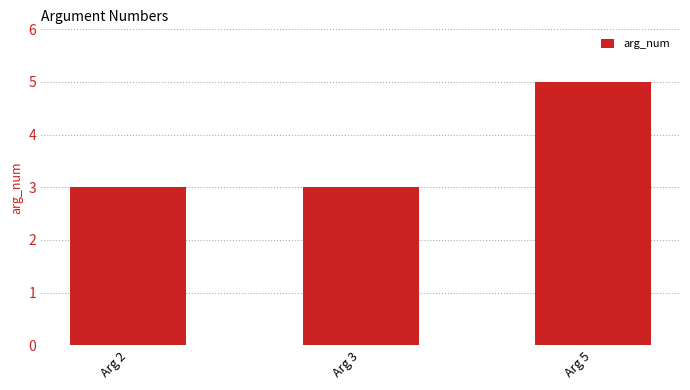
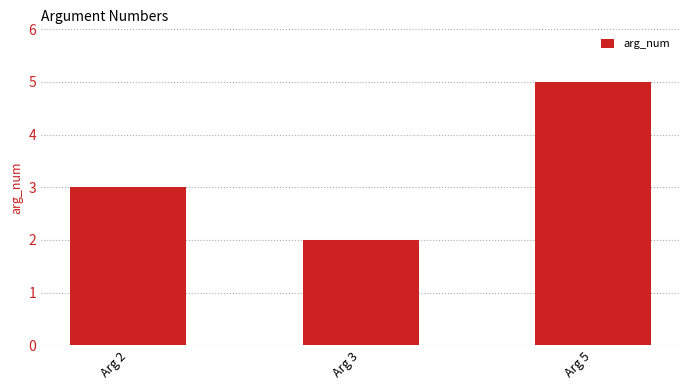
  {
    "Arg 2": 3,
-   "Arg 3": 3,
+   "Arg 3": 2,
    "Arg 5": 5
  }
